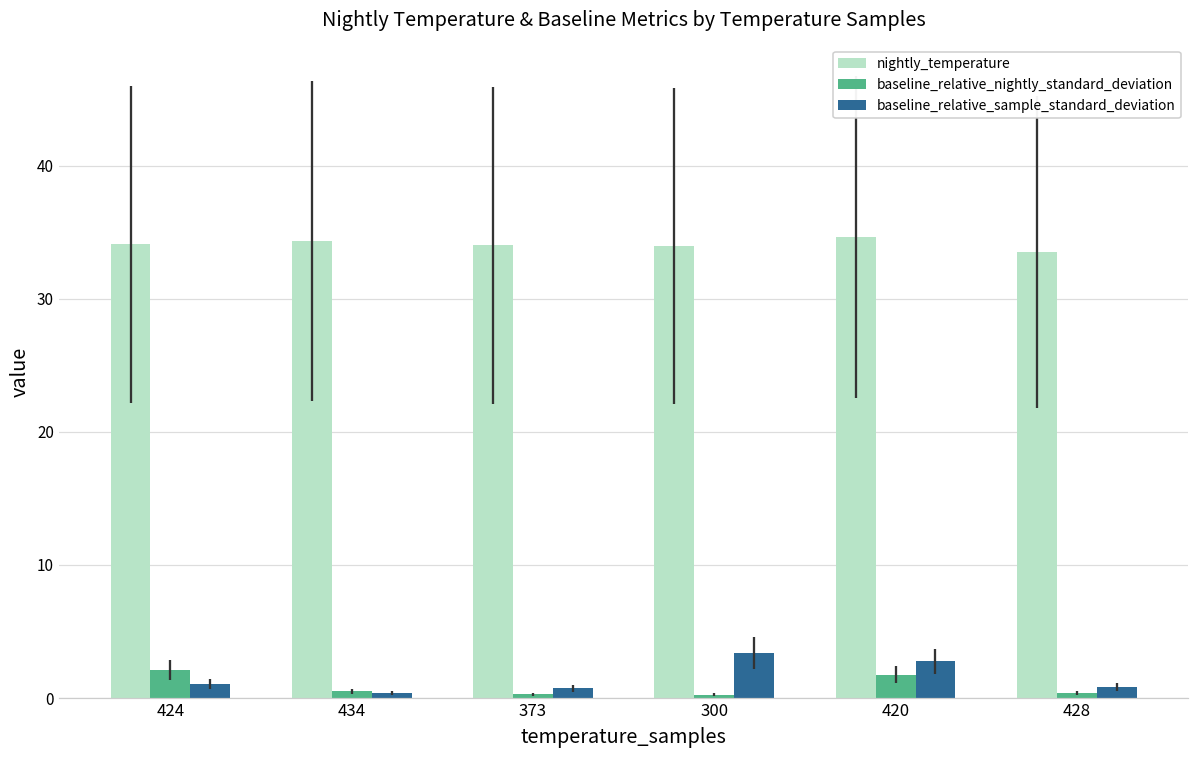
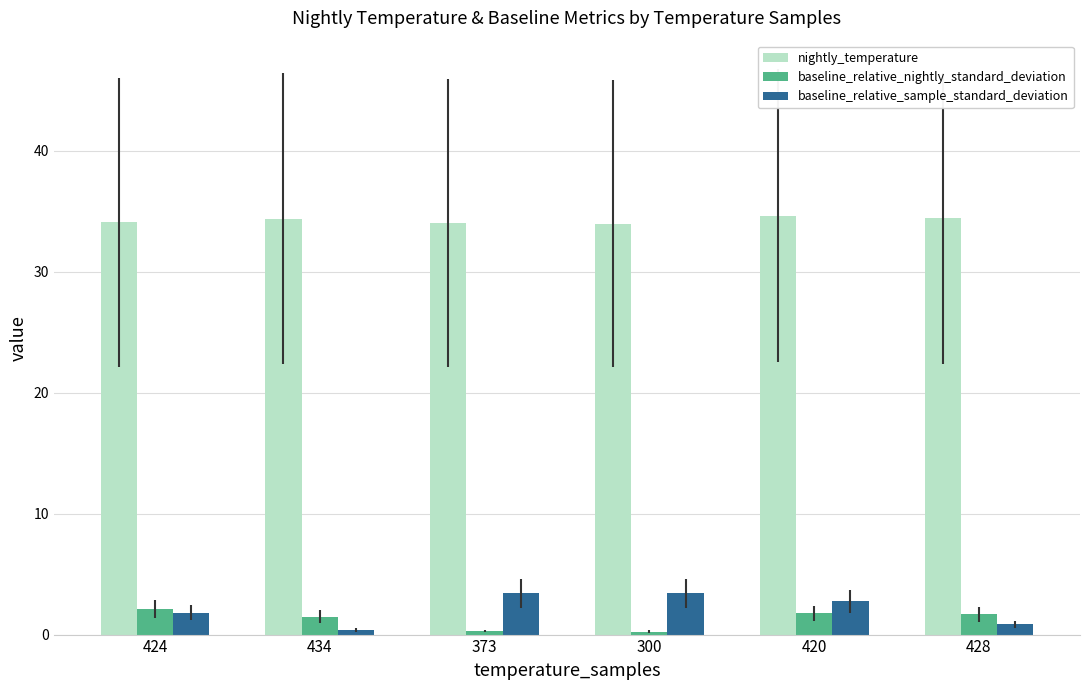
  {
    "nightly_temperature": {
      "424": 34.1,
      "434": 34.4,
      "373": 34.0,
      "300": 34.0,
      "420": 34.6,
-     "428": 33.5
+     "428": 34.4
    },
    "baseline_relative_nightly_standard_deviation": {
      "424": 2.1,
-     "434": 0.5,
+     "434": 1.5,
      "373": 0.3,
      "300": 0.3,
      "420": 1.8,
-     "428": 0.4
+     "428": 1.7
    },
    "baseline_relative_sample_standard_deviation": {
-     "424": 1.1,
+     "424": 1.8,
      "434": 0.4,
-     "373": 0.7,
+     "373": 3.4,
      "300": 3.4,
      "420": 2.7,
      "428": 0.8
    }
  }
